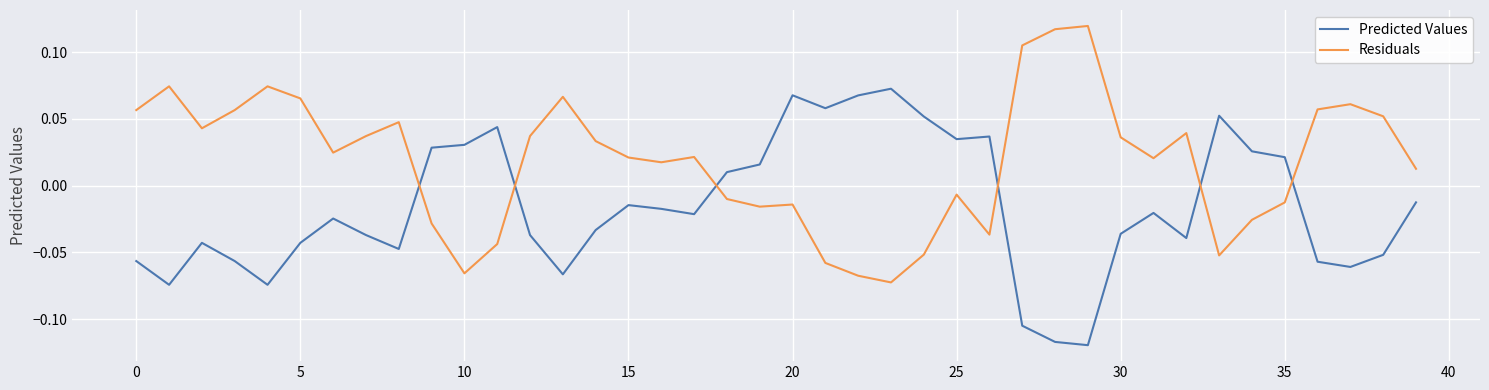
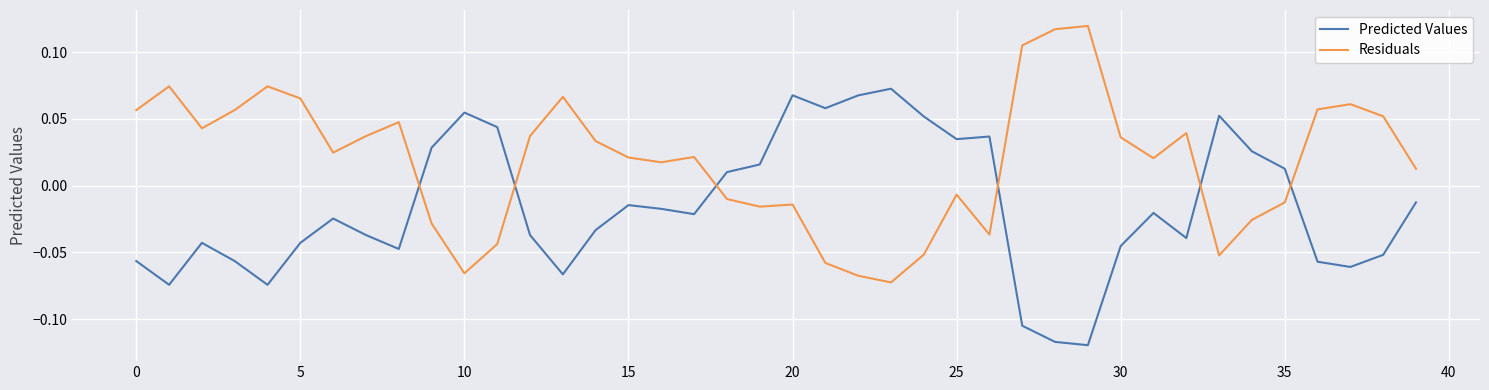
  {
    "Predicted Values": {
      "0": -0.057,
      "5": -0.043,
-     "10": 0.031,
+     "10": 0.055,
      "15": -0.015,
      "20": 0.068,
      "25": 0.035,
-     "30": -0.036,
-     "35": 0.021
+     "30": -0.045,
+     "35": 0.013
    },
    "Residuals": {
      "0": 0.057,
      "5": 0.065,
      "10": -0.066,
      "15": 0.021,
      "20": -0.014,
      "25": -0.007,
      "30": 0.036,
      "35": -0.013
    }
  }
